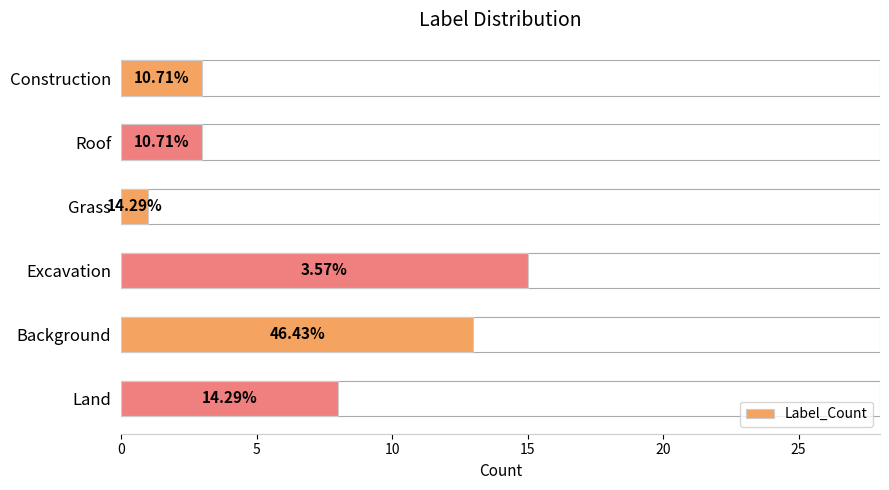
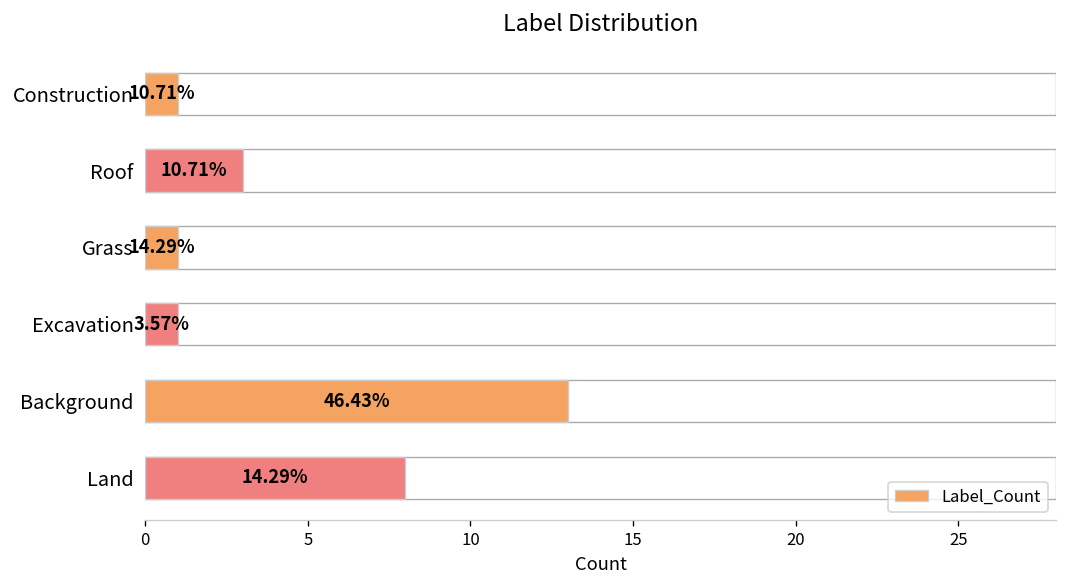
  {
    "Label_Count": {
-     "Construction": 3,
-     "Excavation": 15
+     "Construction": 1,
+     "Excavation": 1
    }
  }
